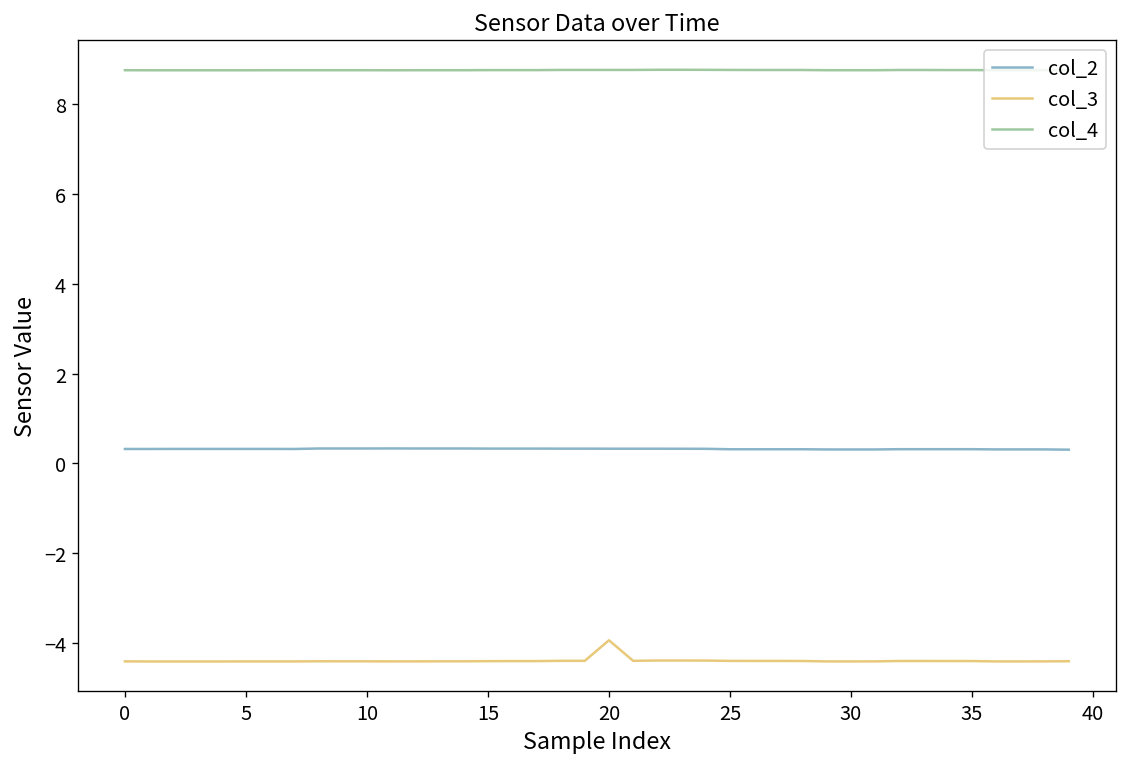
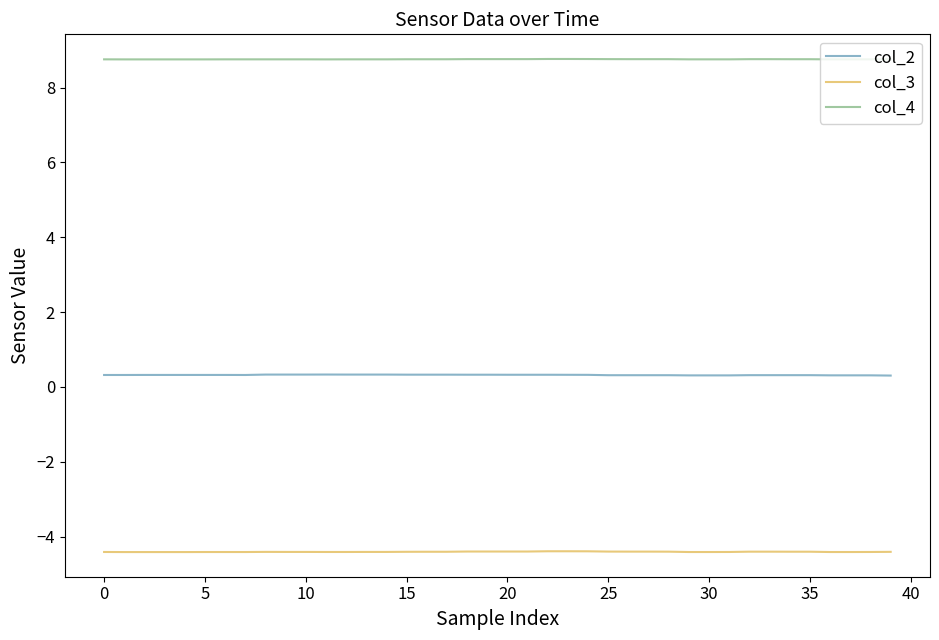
  {
    "col_3": {
      "0": -4.4,
      "5": -4.4,
      "10": -4.4,
      "15": -4.4,
-     "20": -3.9,
+     "20": -4.4,
      "25": -4.4,
      "30": -4.4,
      "35": -4.4
    }
  }
